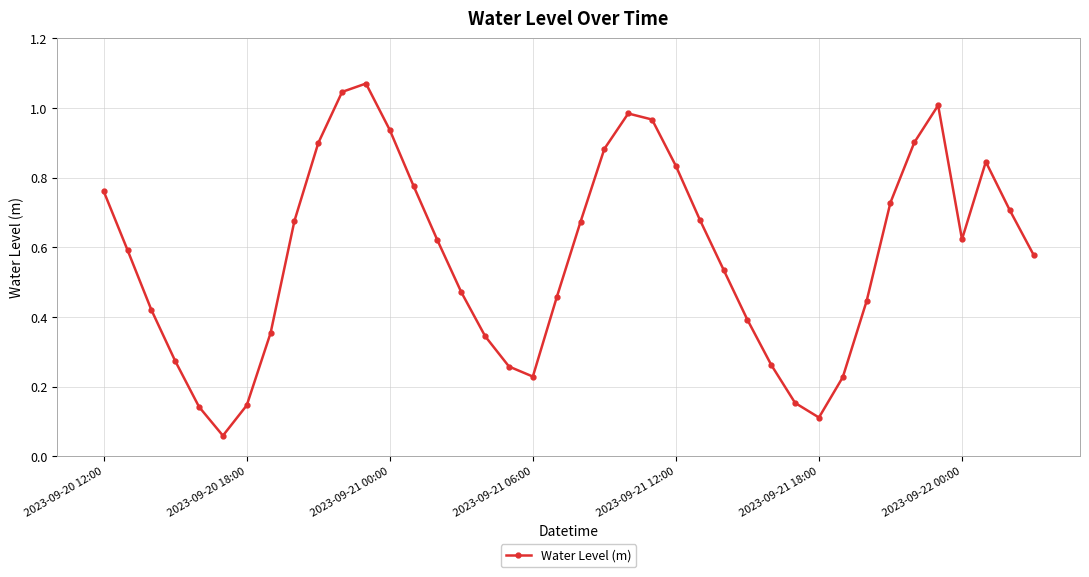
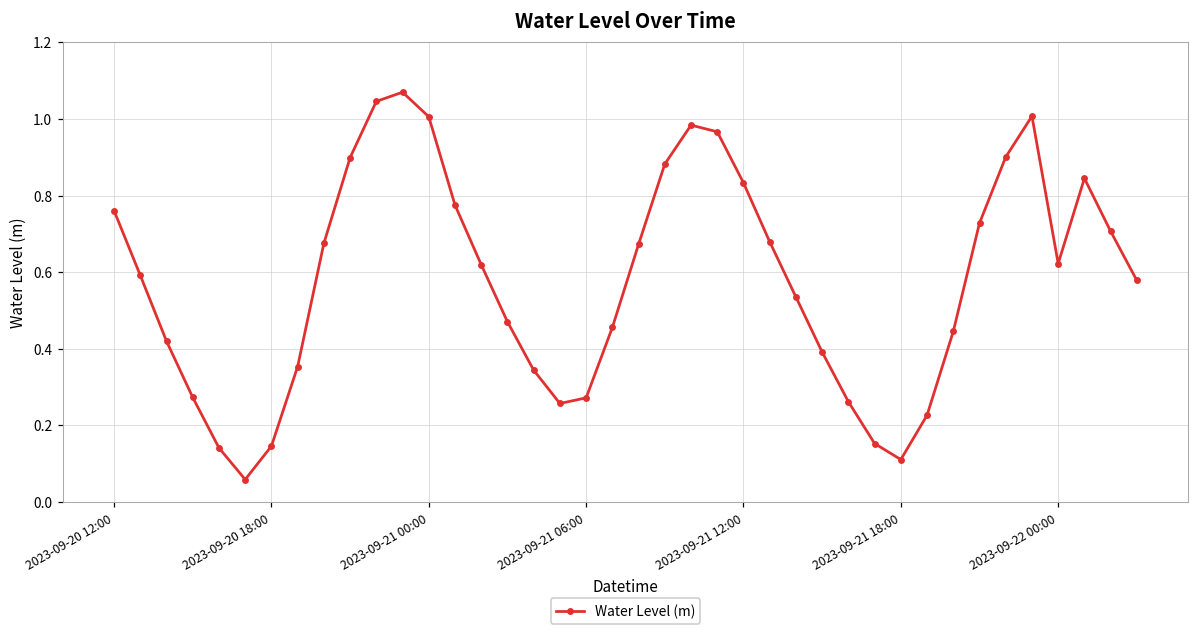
  {
    "2023-09-20 12:00": 0.76,
    "2023-09-20 18:00": 0.15,
-   "2023-09-21 00:00": 0.94,
-   "2023-09-21 06:00": 0.23,
+   "2023-09-21 00:00": 1.01,
+   "2023-09-21 06:00": 0.27,
    "2023-09-21 12:00": 0.83,
    "2023-09-21 18:00": 0.11,
    "2023-09-22 00:00": 0.62
  }
